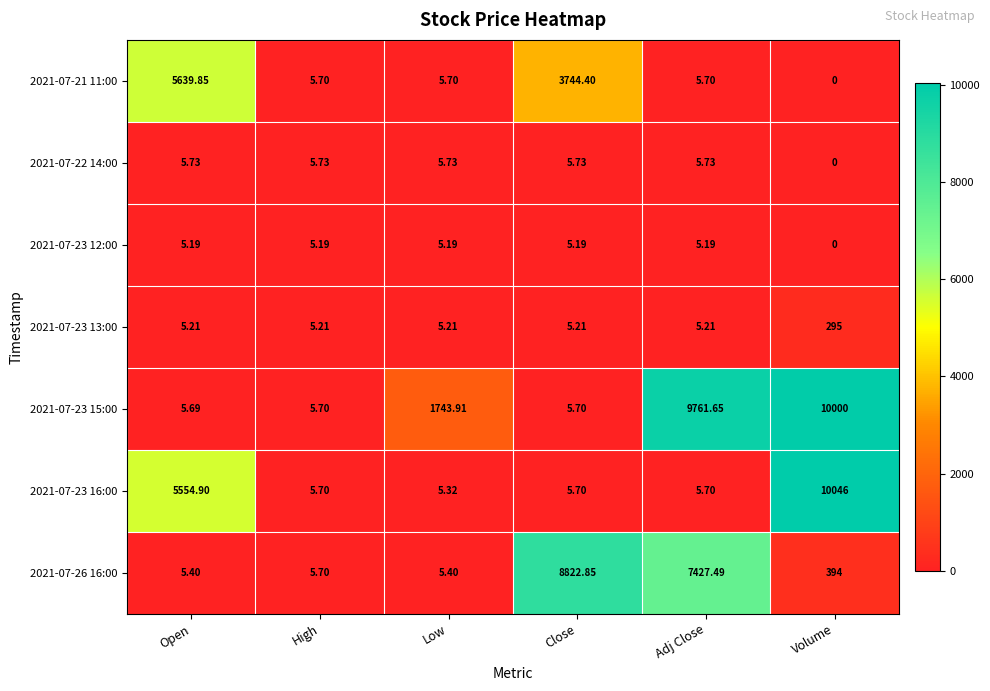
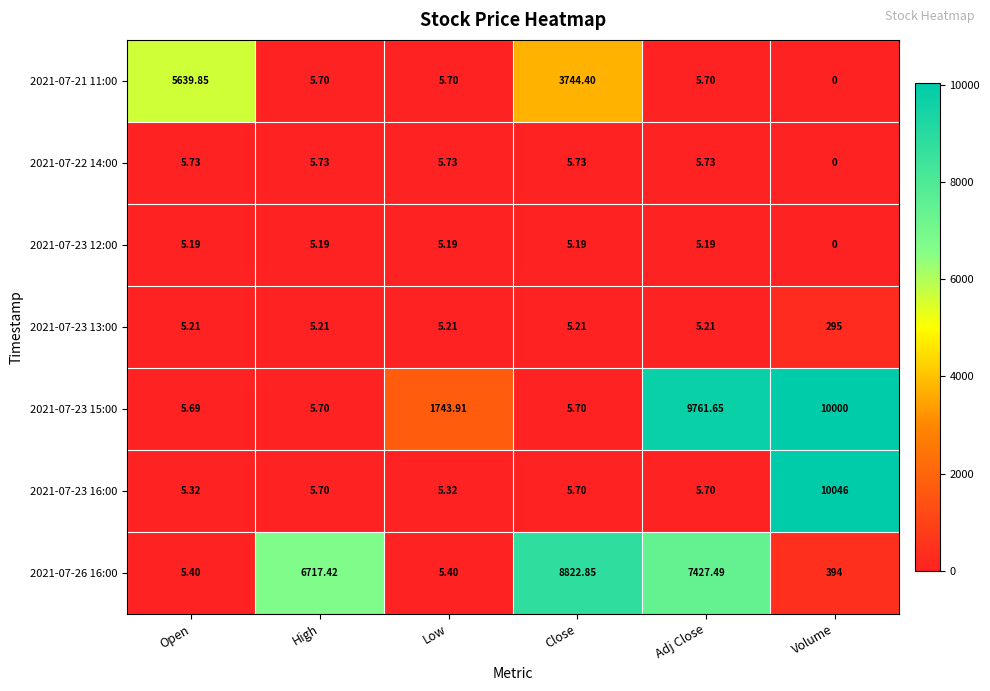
  {
    "2021-07-21 11:00": {
      "Open": 5639.85,
      "High": 5.70,
      "Low": 5.70,
      "Close": 3744.40,
      "Adj Close": 5.70,
      "Volume": 0
    },
    "2021-07-22 14:00": {
      "Open": 5.73,
      "High": 5.73,
      "Low": 5.73,
      "Close": 5.73,
      "Adj Close": 5.73,
      "Volume": 0
    },
    "2021-07-23 12:00": {
      "Open": 5.19,
      "High": 5.19,
      "Low": 5.19,
      "Close": 5.19,
      "Adj Close": 5.19,
      "Volume": 0
    },
    "2021-07-23 13:00": {
      "Open": 5.21,
      "High": 5.21,
      "Low": 5.21,
      "Close": 5.21,
      "Adj Close": 5.21,
      "Volume": 295
    },
    "2021-07-23 15:00": {
      "Open": 5.69,
      "High": 5.70,
      "Low": 1743.91,
      "Close": 5.70,
      "Adj Close": 9761.65,
      "Volume": 10000
    },
    "2021-07-23 16:00": {
-     "Open": 5554.90,
+     "Open": 5.32,
      "High": 5.70,
      "Low": 5.32,
      "Close": 5.70,
      "Adj Close": 5.70,
      "Volume": 10046
    },
    "2021-07-26 16:00": {
      "Open": 5.40,
-     "High": 5.70,
+     "High": 6717.42,
      "Low": 5.40,
      "Close": 8822.85,
      "Adj Close": 7427.49,
      "Volume": 394
    }
  }
